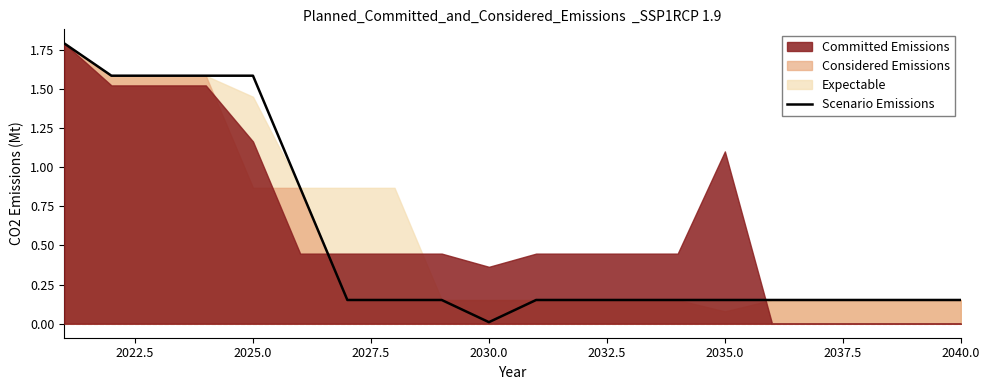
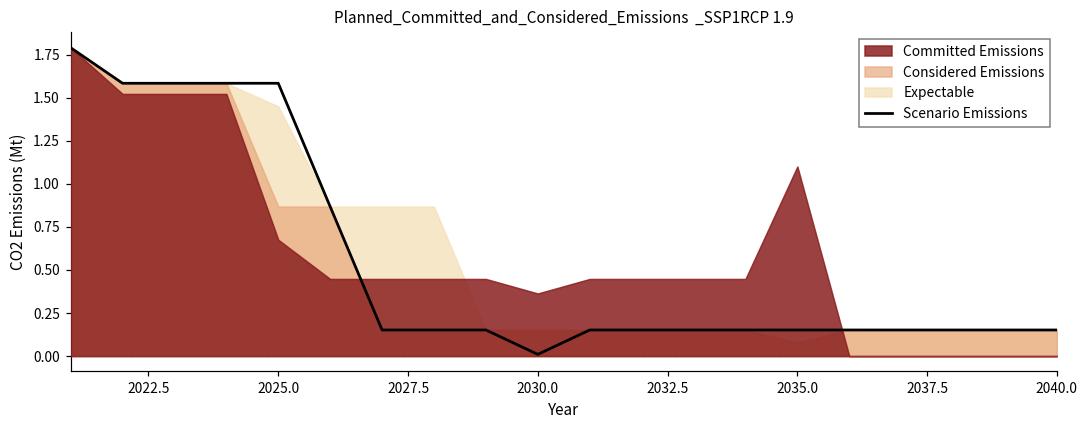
  {
    "Committed Emissions": {
-     "2025.0": 1.16,
+     "2025.0": 0.68,
      "2030.0": 0.36,
      "2035.0": 1.10,
      "2040.0": 0.00
    },
    "Scenario Emissions": {
      "2025.0": 1.58,
      "2030.0": 0.01
    },
    "Considered Emissions": {
      "2025.0": 0.87,
      "2035.0": 0.08
    },
    "Expectable": {
      "2025.0": 1.45
    }
  }
